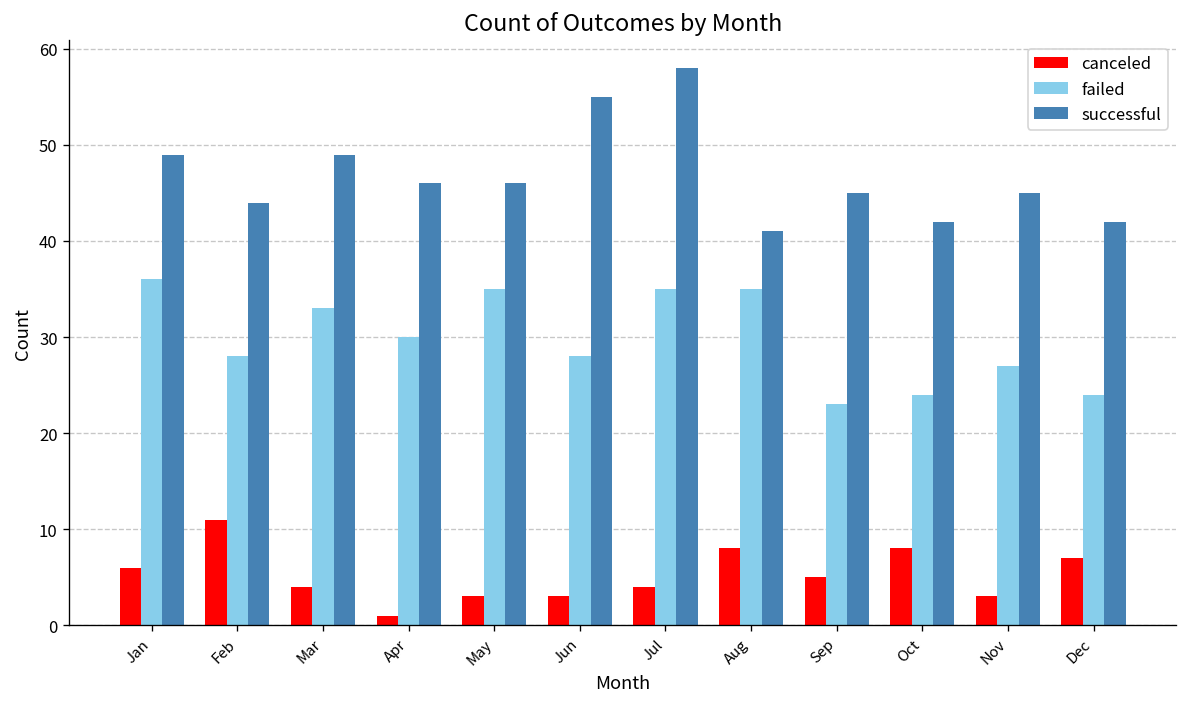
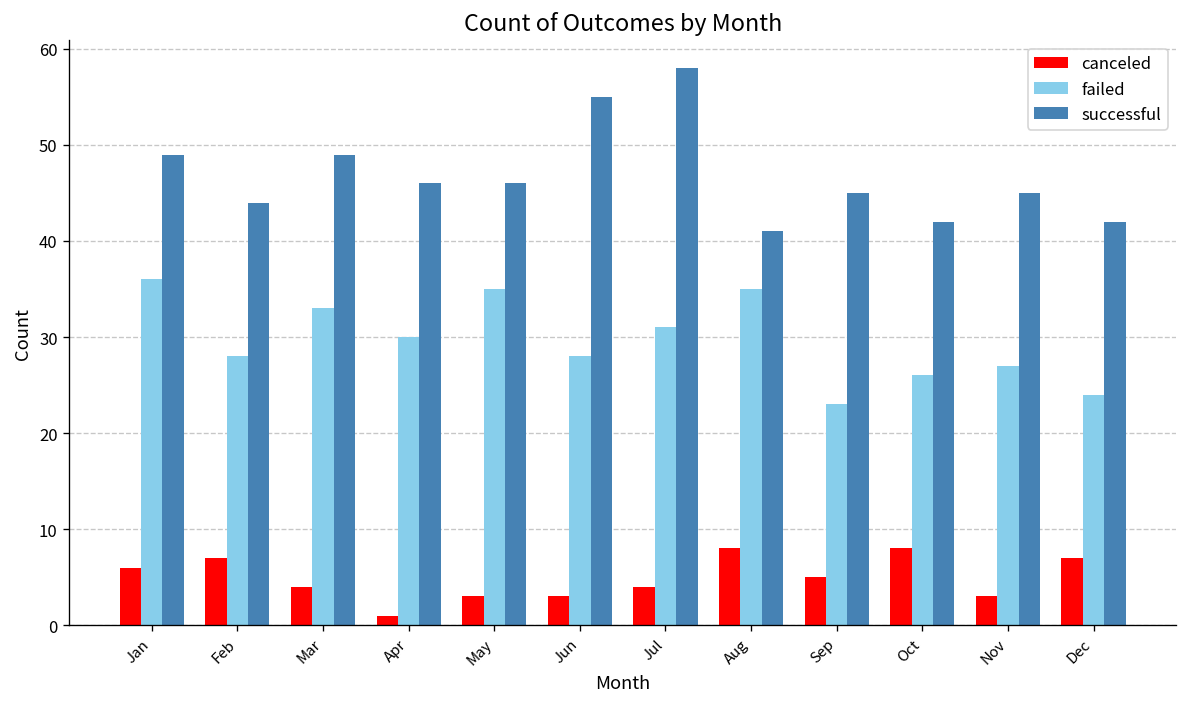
  {
    "canceled": {
      "Jan": 6,
-     "Feb": 11,
+     "Feb": 7,
      "Mar": 4,
      "Apr": 1,
      "May": 3,
      "Jun": 3,
      "Jul": 4,
      "Aug": 8,
      "Sep": 5,
      "Oct": 8,
      "Nov": 3,
      "Dec": 7
    },
    "failed": {
      "Jan": 36,
      "Feb": 28,
      "Mar": 33,
      "Apr": 30,
      "May": 35,
      "Jun": 28,
-     "Jul": 35,
+     "Jul": 31,
      "Aug": 35,
      "Sep": 23,
-     "Oct": 24,
+     "Oct": 26,
      "Nov": 27,
      "Dec": 24
    },
    "successful": {
      "Jan": 49,
      "Feb": 44,
      "Mar": 49,
      "Apr": 46,
      "May": 46,
      "Jun": 55,
      "Jul": 58,
      "Aug": 41,
      "Sep": 45,
      "Oct": 42,
      "Nov": 45,
      "Dec": 42
    }
  }
